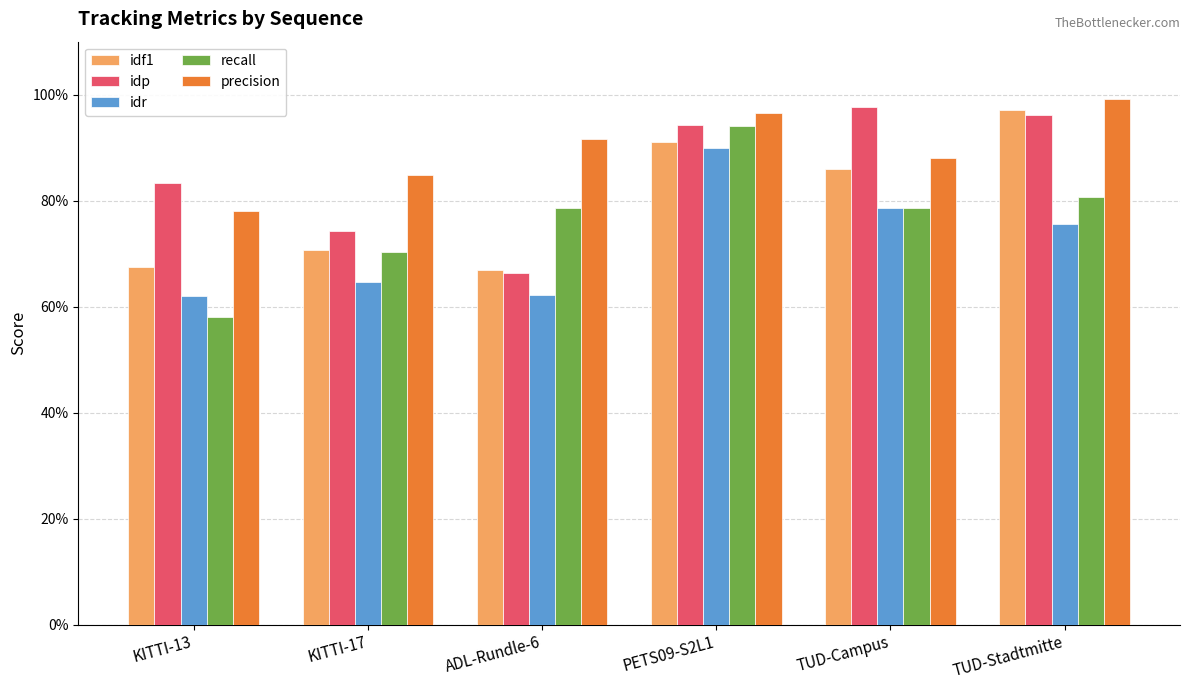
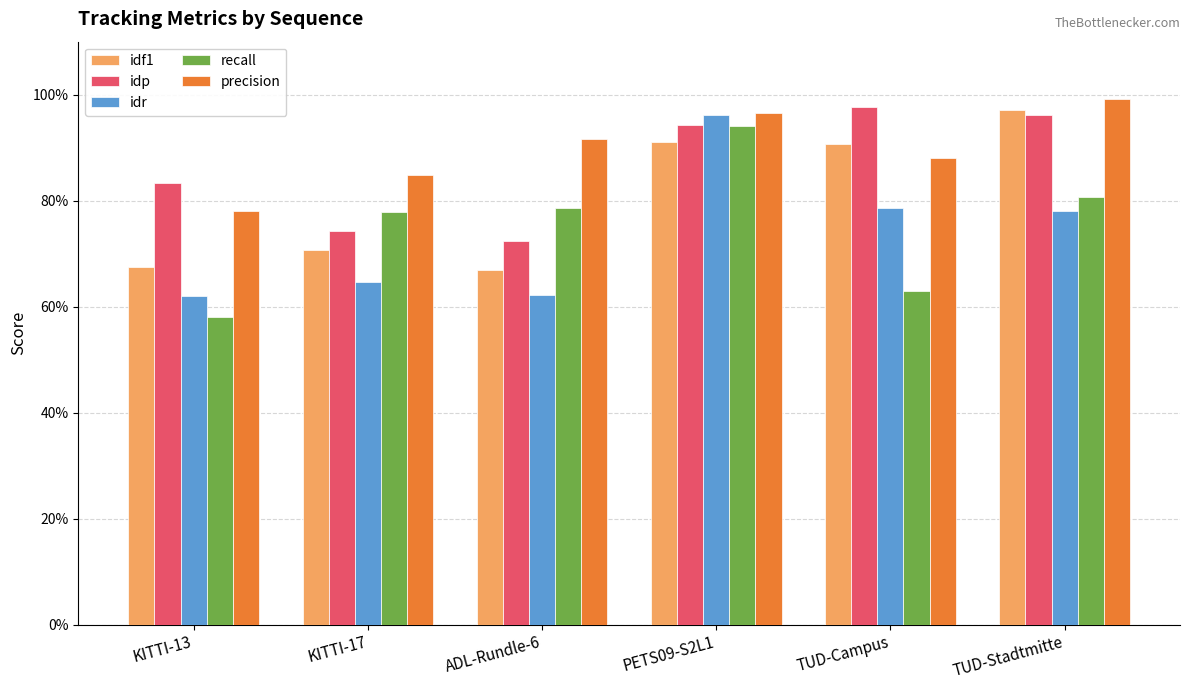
  {
    "idf1": {
      "KITTI-13": "68%",
      "KITTI-17": "71%",
      "ADL-Rundle-6": "67%",
      "PETS09-S2L1": "91%",
-     "TUD-Campus": "86%",
+     "TUD-Campus": "91%",
      "TUD-Stadtmitte": "97%"
    },
    "idp": {
      "KITTI-13": "83%",
      "KITTI-17": "74%",
-     "ADL-Rundle-6": "66%",
+     "ADL-Rundle-6": "72%",
      "PETS09-S2L1": "94%",
      "TUD-Campus": "98%",
      "TUD-Stadtmitte": "96%"
    },
    "idr": {
      "KITTI-13": "62%",
      "KITTI-17": "65%",
      "ADL-Rundle-6": "62%",
-     "PETS09-S2L1": "90%",
+     "PETS09-S2L1": "96%",
      "TUD-Campus": "79%",
-     "TUD-Stadtmitte": "76%"
+     "TUD-Stadtmitte": "78%"
    },
    "recall": {
      "KITTI-13": "58%",
-     "KITTI-17": "70%",
+     "KITTI-17": "78%",
      "ADL-Rundle-6": "79%",
      "PETS09-S2L1": "94%",
-     "TUD-Campus": "79%",
+     "TUD-Campus": "63%",
      "TUD-Stadtmitte": "81%"
    },
    "precision": {
      "KITTI-13": "78%",
      "KITTI-17": "85%",
      "ADL-Rundle-6": "92%",
      "PETS09-S2L1": "97%",
      "TUD-Campus": "88%",
      "TUD-Stadtmitte": "99%"
    }
  }
